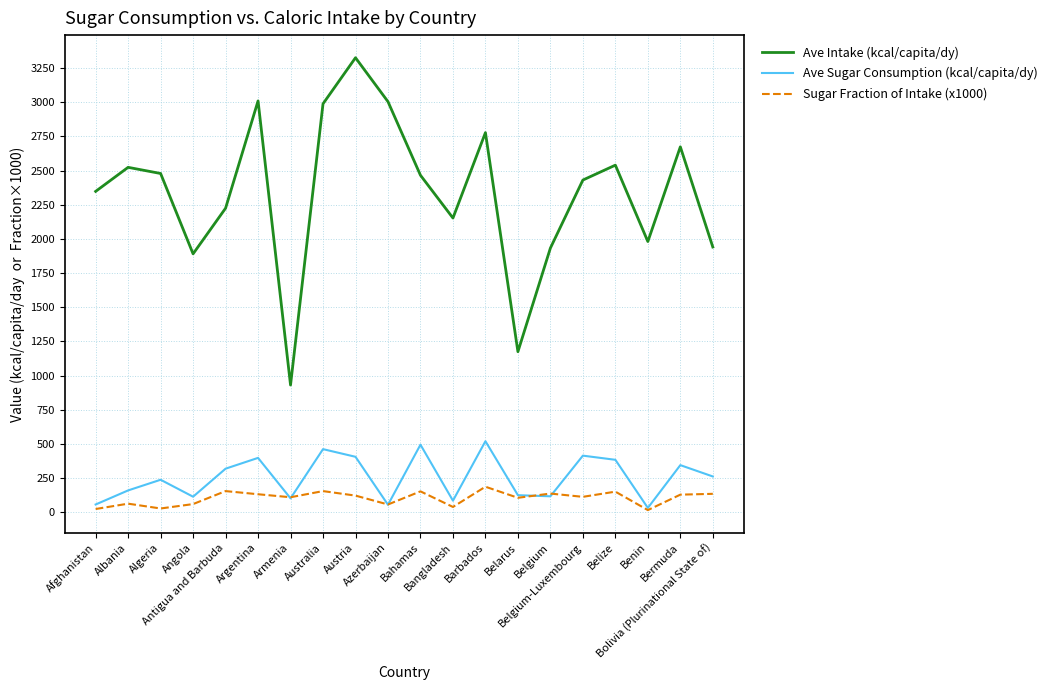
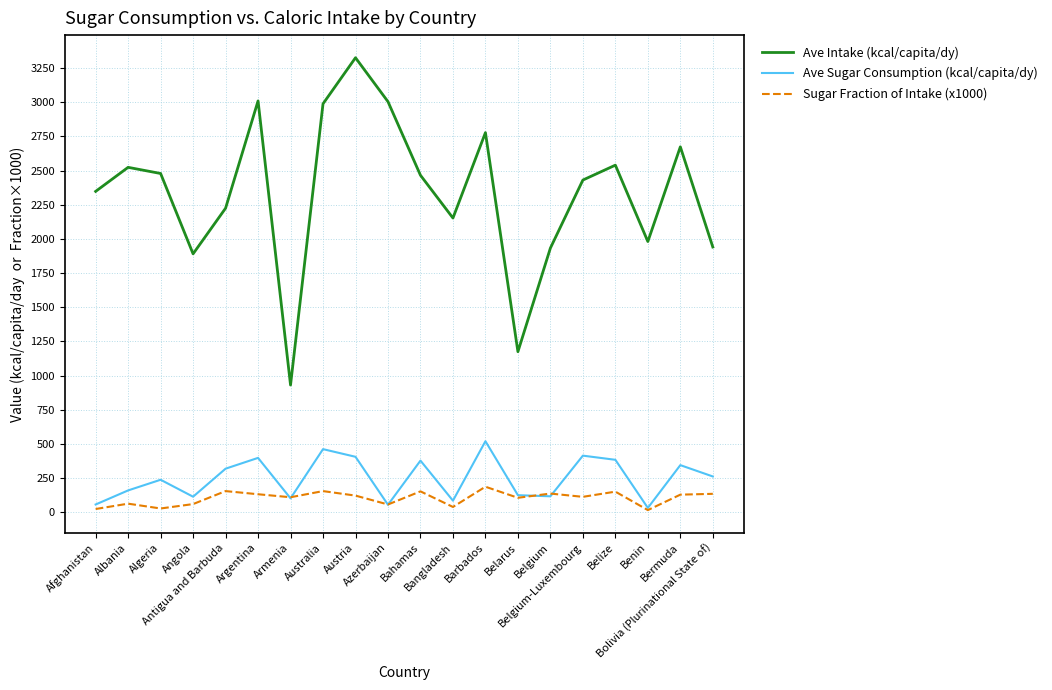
  {
    "Ave Intake (kcal/capita/dy)": {
      "Afghanistan": 2350,
      "Albania": 2520,
      "Algeria": 2480,
      "Angola": 1890,
      "Antigua and Barbuda": 2220,
      "Argentina": 3010,
      "Armenia": 930,
      "Australia": 2990,
      "Austria": 3330,
      "Azerbaijan": 3000,
      "Bahamas": 2470,
      "Bangladesh": 2150,
      "Barbados": 2780,
      "Belarus": 1180,
      "Belgium": 1930,
      "Belgium-Luxembourg": 2430,
      "Belize": 2540,
      "Benin": 1980,
      "Bermuda": 2670,
      "Bolivia (Plurinational State of)": 1940
    },
    "Ave Sugar Consumption (kcal/capita/dy)": {
      "Afghanistan": 60,
      "Albania": 160,
      "Algeria": 240,
      "Angola": 110,
      "Antigua and Barbuda": 320,
      "Argentina": 400,
      "Australia": 460,
      "Austria": 410,
-     "Bahamas": 490,
+     "Bahamas": 380,
      "Bangladesh": 90,
      "Barbados": 520,
      "Belarus": 130,
      "Belgium": 120,
      "Belgium-Luxembourg": 410,
      "Belize": 380,
      "Bermuda": 350,
      "Bolivia (Plurinational State of)": 260
    },
    "Sugar Fraction of Intake (x1000)": {
      "Afghanistan": 20,
      "Albania": 60,
      "Algeria": 30,
      "Angola": 60,
      "Antigua and Barbuda": 160,
      "Argentina": 130,
      "Australia": 160,
      "Austria": 120,
      "Bahamas": 150,
      "Bangladesh": 40,
      "Barbados": 190,
      "Belarus": 110,
      "Belgium": 140,
      "Belgium-Luxembourg": 110,
      "Belize": 150,
      "Bermuda": 130,
      "Bolivia (Plurinational State of)": 140
    }
  }
